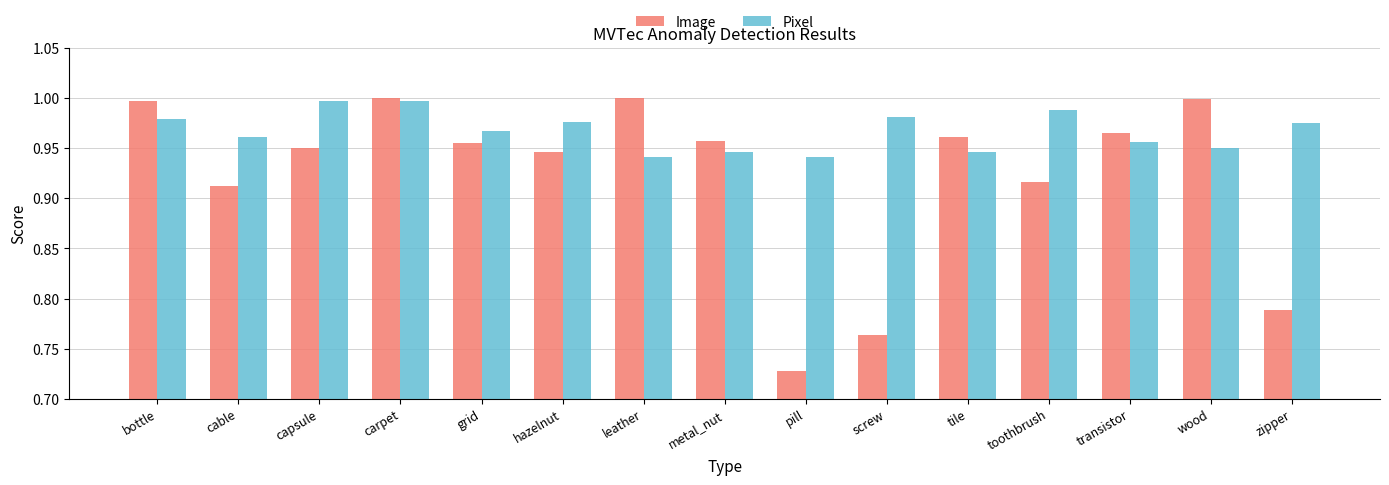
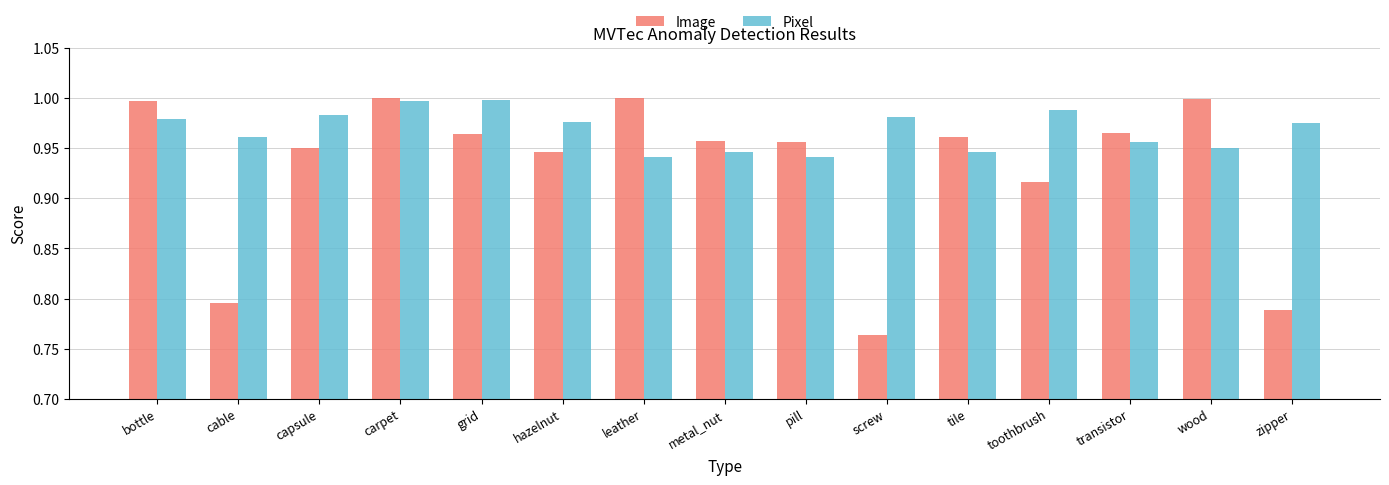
  {
    "Image": {
      "bottle": 0.998,
-     "cable": 0.912,
+     "cable": 0.796,
      "capsule": 0.950,
      "carpet": 1.000,
-     "grid": 0.955,
+     "grid": 0.964,
      "hazelnut": 0.947,
      "leather": 1.000,
      "metal_nut": 0.957,
-     "pill": 0.728,
+     "pill": 0.956,
      "screw": 0.764,
      "tile": 0.961,
      "toothbrush": 0.917,
      "transistor": 0.965,
      "wood": 0.999,
      "zipper": 0.788
    },
    "Pixel": {
      "bottle": 0.979,
      "cable": 0.961,
-     "capsule": 0.997,
+     "capsule": 0.983,
      "carpet": 0.997,
-     "grid": 0.967,
+     "grid": 0.998,
      "hazelnut": 0.976,
      "leather": 0.942,
      "metal_nut": 0.946,
      "pill": 0.941,
      "screw": 0.981,
      "tile": 0.946,
      "toothbrush": 0.989,
      "transistor": 0.957,
      "wood": 0.950,
      "zipper": 0.975
    }
  }
